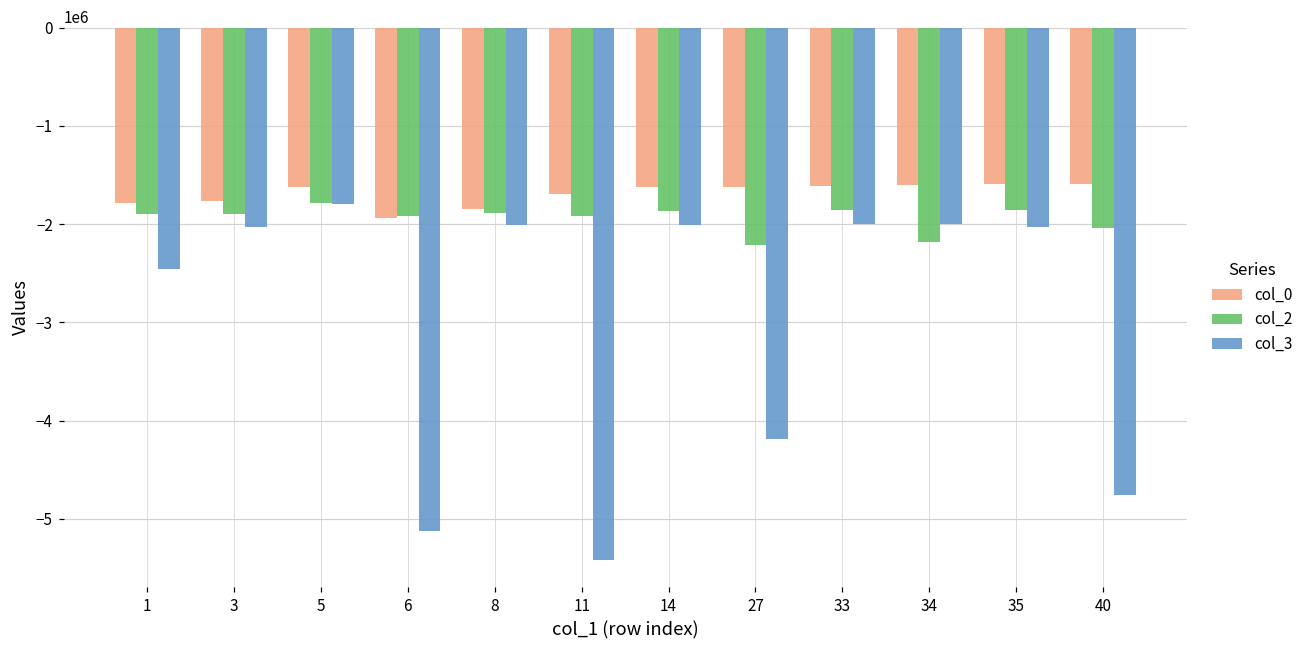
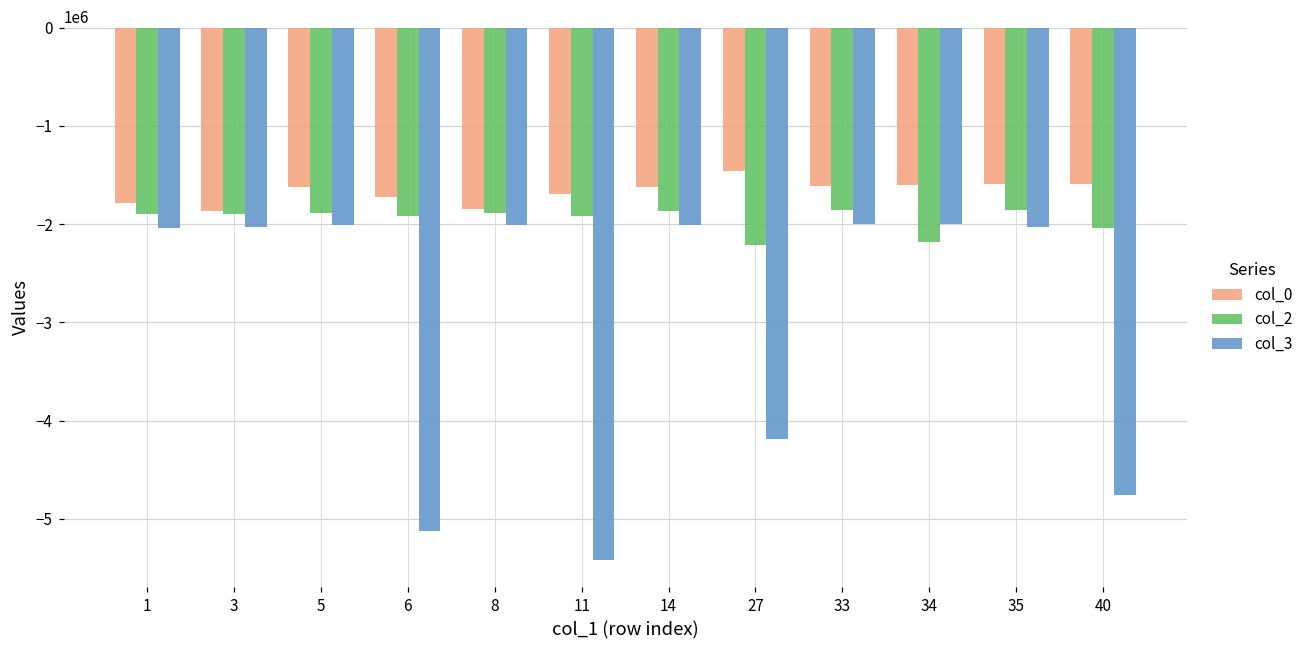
  {
    "col_0": {
      "1": -1800000,
-     "3": -1800000,
+     "3": -1900000,
      "5": -1600000,
-     "6": -1900000,
+     "6": -1700000,
      "8": -1800000,
      "11": -1700000,
      "14": -1600000,
-     "27": -1600000,
+     "27": -1500000,
      "33": -1600000,
      "34": -1600000,
      "35": -1600000,
      "40": -1600000
    },
    "col_2": {
      "1": -1900000,
      "3": -1900000,
-     "5": -1800000,
+     "5": -1900000,
      "6": -1900000,
      "8": -1900000,
      "11": -1900000,
      "14": -1900000,
      "27": -2200000,
      "33": -1900000,
      "34": -2200000,
      "35": -1900000,
      "40": -2000000
    },
    "col_3": {
-     "1": -2500000,
+     "1": -2000000,
      "3": -2000000,
-     "5": -1800000,
+     "5": -2000000,
      "6": -5100000,
      "8": -2000000,
      "11": -5400000,
      "14": -2000000,
      "27": -4200000,
      "33": -2000000,
      "34": -2000000,
      "35": -2000000,
      "40": -4800000
    }
  }
